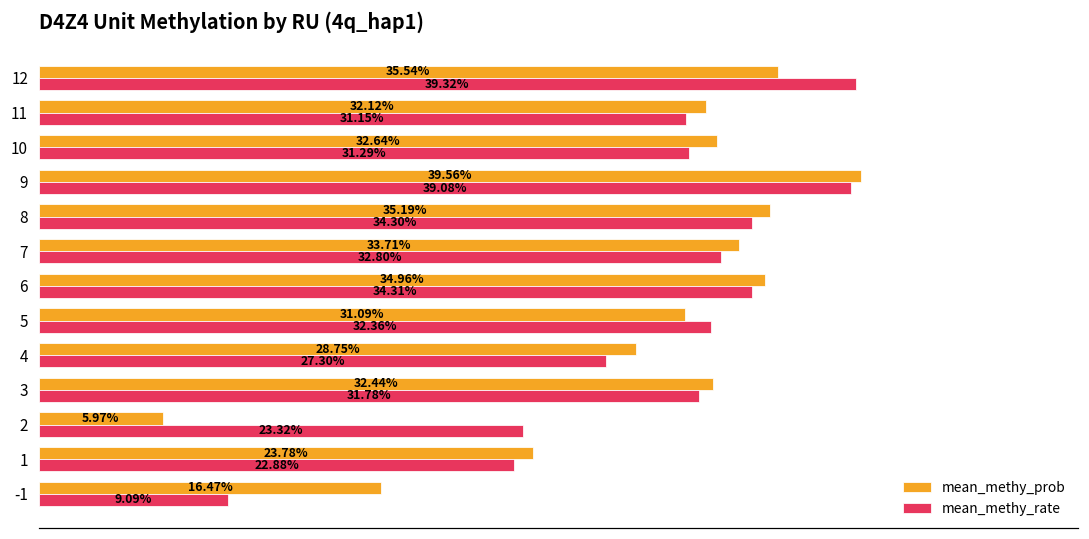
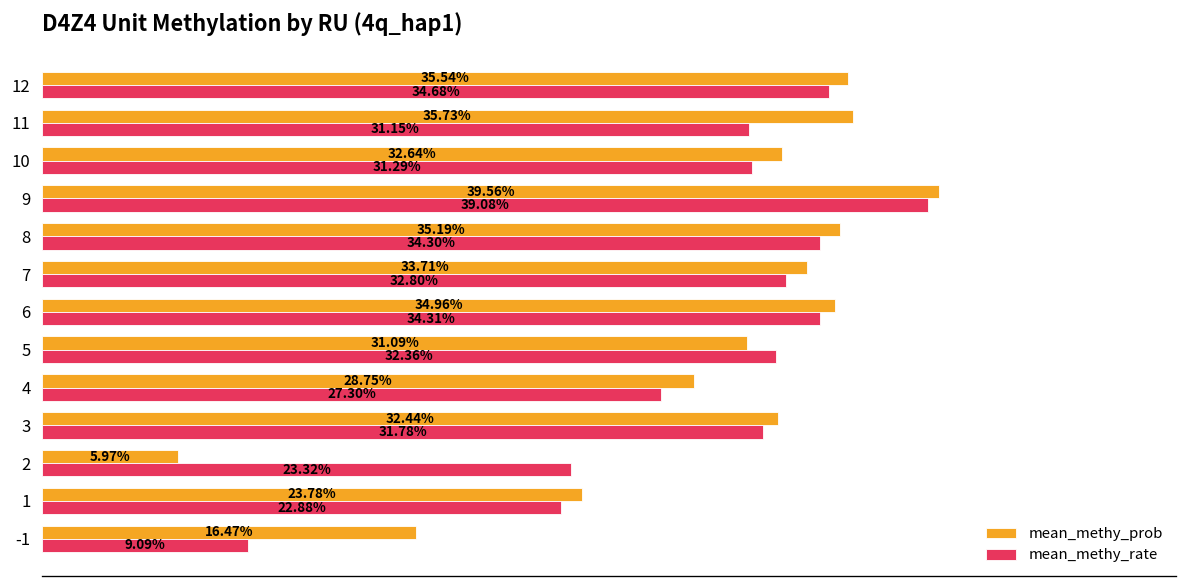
  {
    "mean_methy_prob": {
      "12": "35.54%",
-     "11": "32.12%",
+     "11": "35.73%",
      "10": "32.64%",
      "9": "39.56%",
      "8": "35.19%",
      "7": "33.71%",
      "6": "34.96%",
      "5": "31.09%",
      "4": "28.75%",
      "3": "32.44%",
      "2": "5.97%",
      "1": "23.78%",
      "-1": "16.47%"
    },
    "mean_methy_rate": {
-     "12": "39.32%",
+     "12": "34.68%",
      "11": "31.15%",
      "10": "31.29%",
      "9": "39.08%",
      "8": "34.30%",
      "7": "32.80%",
      "6": "34.31%",
      "5": "32.36%",
      "4": "27.30%",
      "3": "31.78%",
      "2": "23.32%",
      "1": "22.88%",
      "-1": "9.09%"
    }
  }
